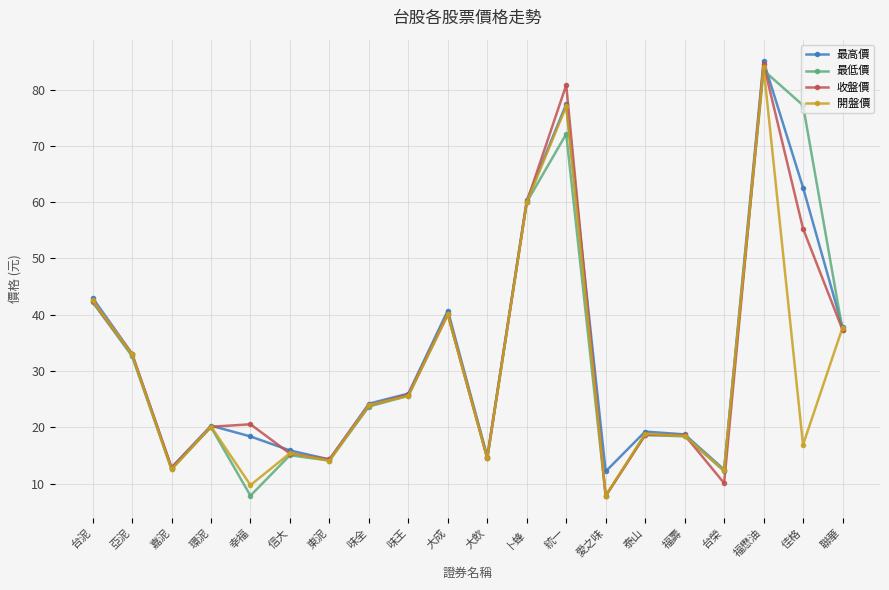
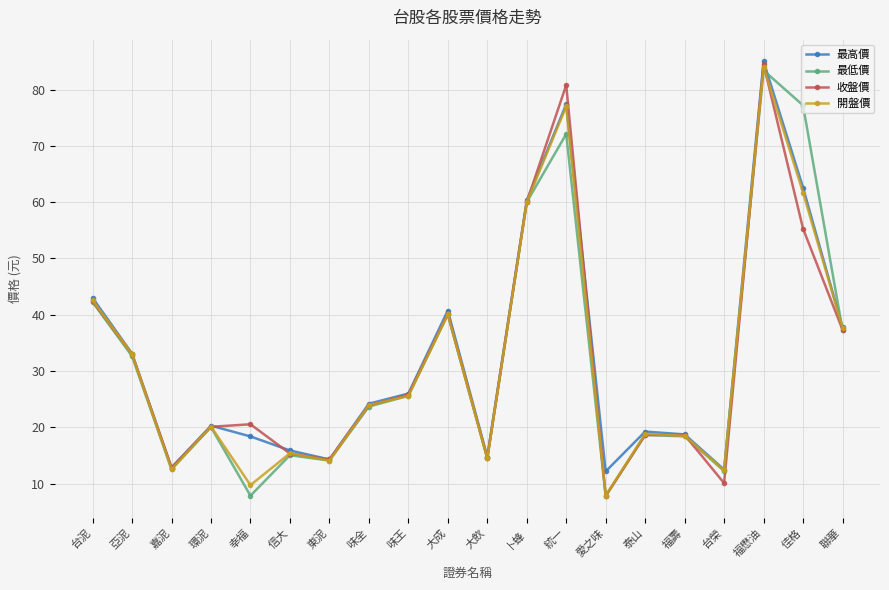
  {
    "最高價": {
      "幸福": 18,
      "信大": 16,
      "大成": 41,
      "愛之味": 12,
      "福懋油": 85,
      "佳格": 63
    },
    "最低價": {
      "幸福": 8,
      "統一": 72,
      "福懋油": 83
    },
    "收盤價": {
      "幸福": 21,
      "統一": 81,
      "台榮": 10,
      "福懋油": 85,
      "佳格": 55
    },
    "開盤價": {
      "幸福": 10,
      "福懋油": 84,
-     "佳格": 17
+     "佳格": 62
    }
  }
